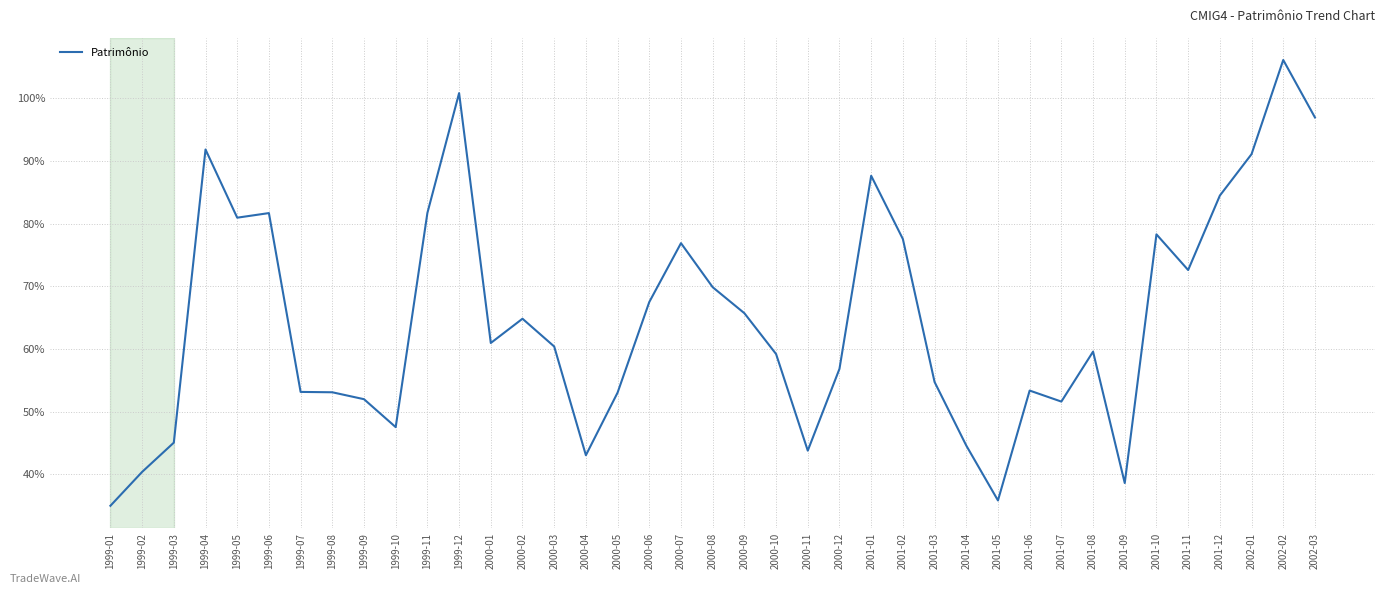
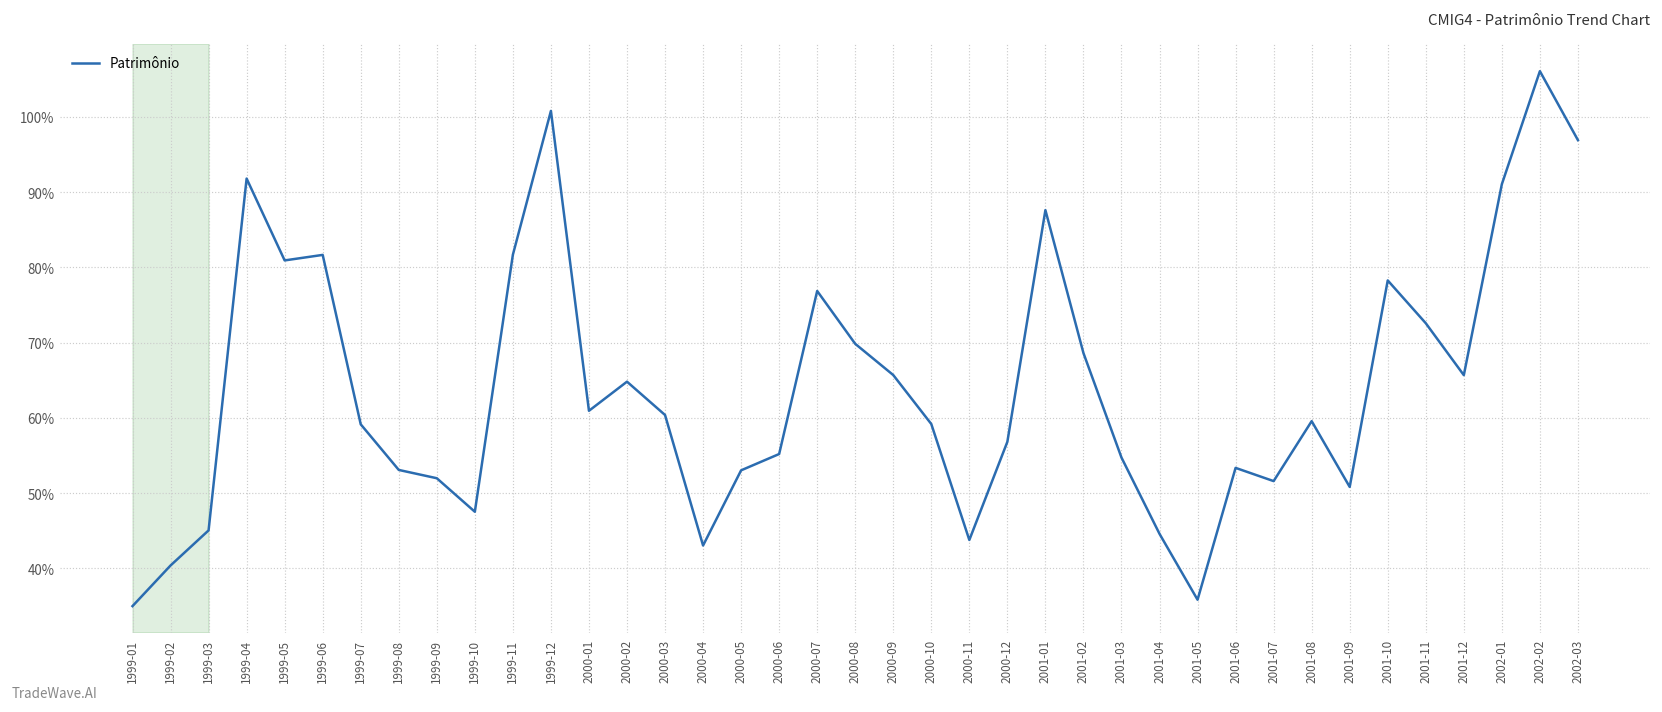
  {
    "1999-01": "35%",
    "1999-02": "40%",
    "1999-03": "45%",
    "1999-04": "92%",
    "1999-05": "81%",
    "1999-06": "82%",
-   "1999-07": "53%",
+   "1999-07": "59%",
    "1999-08": "53%",
    "1999-09": "52%",
    "1999-10": "48%",
    "1999-11": "82%",
    "1999-12": "101%",
    "2000-01": "61%",
    "2000-02": "65%",
    "2000-03": "60%",
    "2000-04": "43%",
    "2000-05": "53%",
-   "2000-06": "67%",
+   "2000-06": "55%",
    "2000-07": "77%",
    "2000-08": "70%",
    "2000-09": "66%",
    "2000-10": "59%",
    "2000-11": "44%",
    "2000-12": "57%",
    "2001-01": "88%",
-   "2001-02": "78%",
+   "2001-02": "69%",
    "2001-03": "55%",
    "2001-04": "45%",
    "2001-05": "36%",
    "2001-06": "53%",
    "2001-07": "52%",
    "2001-08": "60%",
-   "2001-09": "39%",
+   "2001-09": "51%",
    "2001-10": "78%",
    "2001-11": "73%",
-   "2001-12": "84%",
+   "2001-12": "66%",
    "2002-01": "91%",
    "2002-02": "106%",
    "2002-03": "97%"
  }
